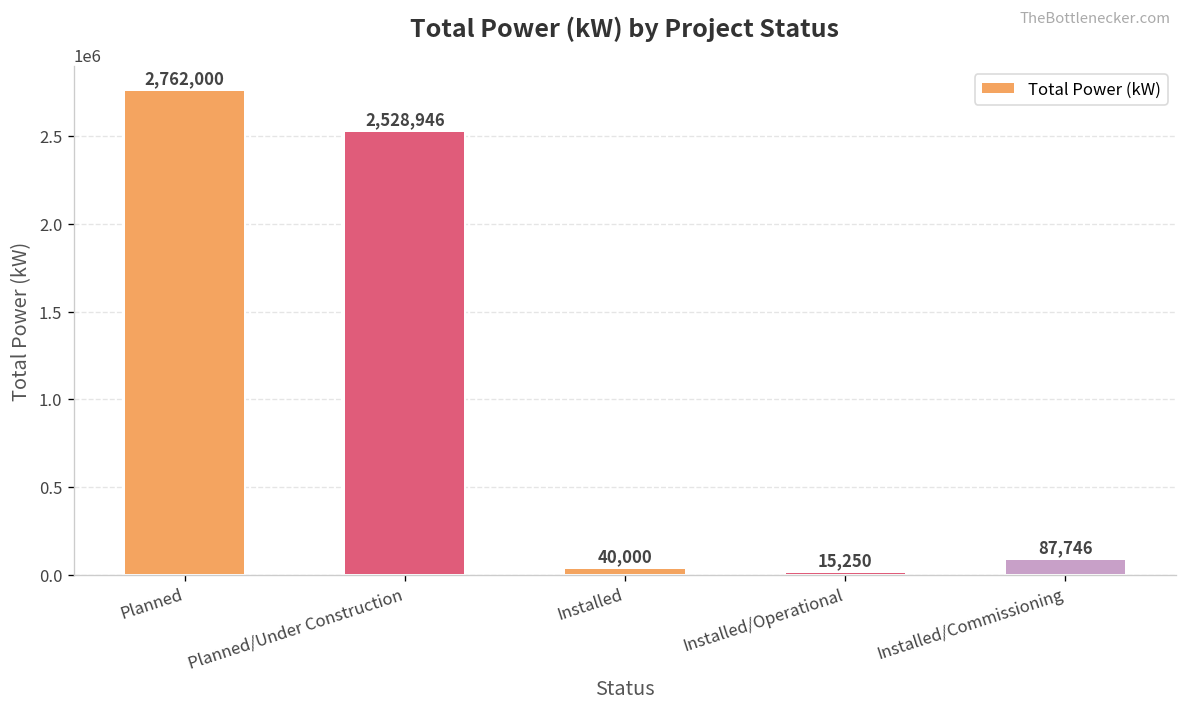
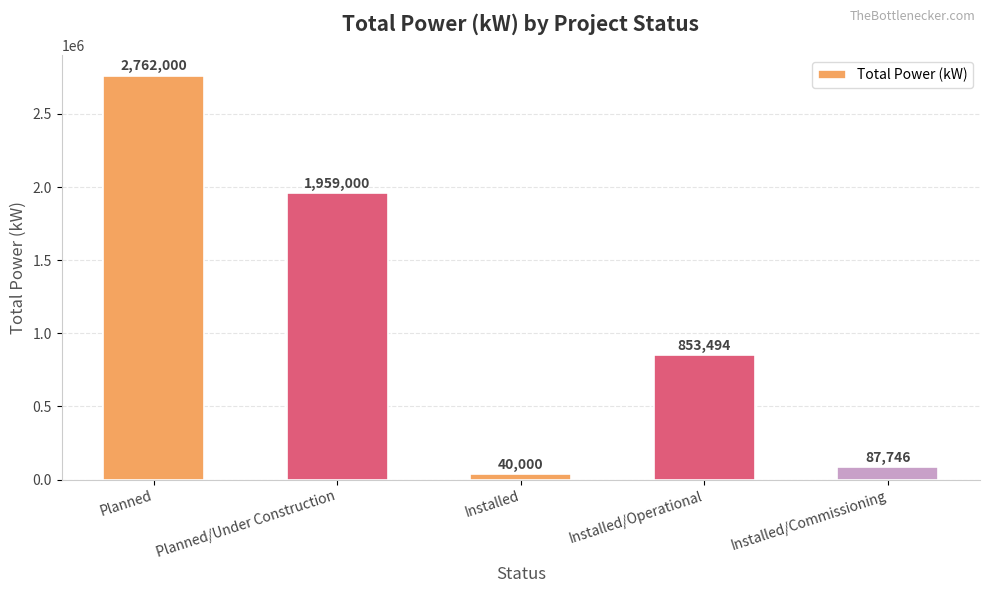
  {
    "Planned": "2,762,000",
-   "Planned/Under Construction": "2,528,946",
+   "Planned/Under Construction": "1,959,000",
    "Installed": "40,000",
-   "Installed/Operational": "15,250",
+   "Installed/Operational": "853,494",
    "Installed/Commissioning": "87,746"
  }
